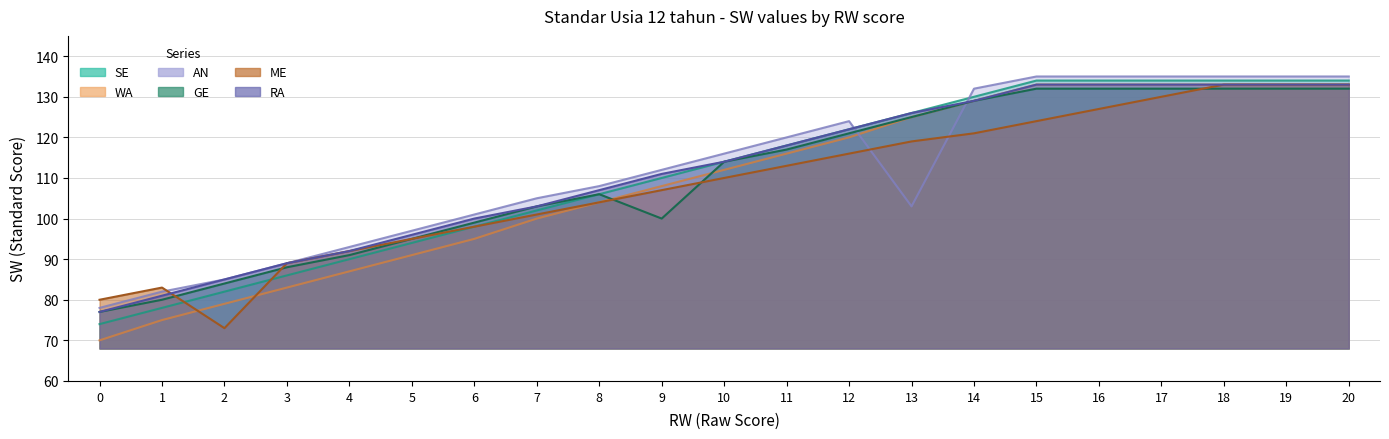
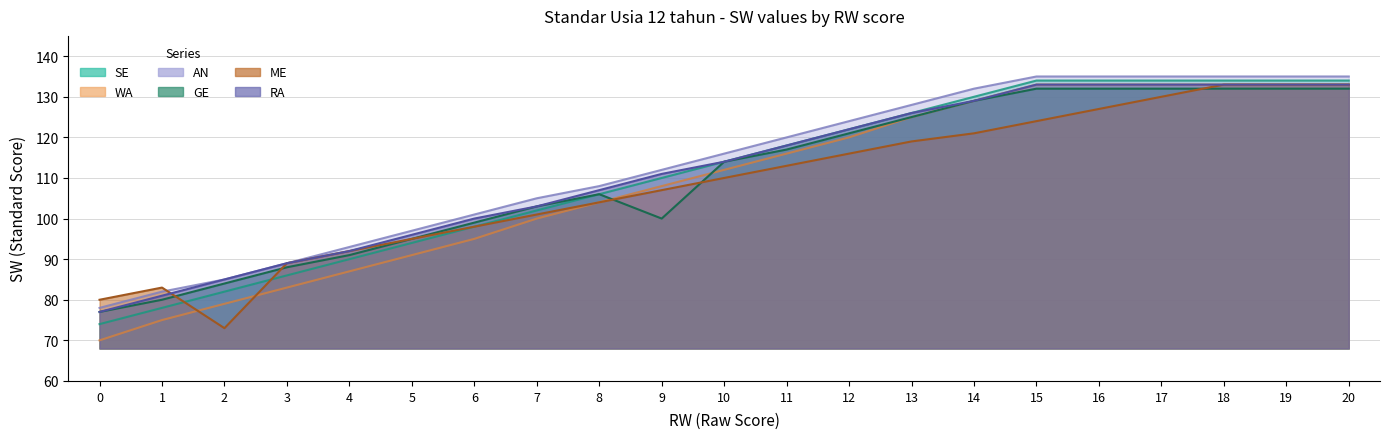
  {
    "SE": {
      "0": 74,
      "1": 78,
      "2": 82,
      "3": 86,
      "4": 90,
      "5": 94,
      "7": 102,
      "9": 110,
      "14": 130,
      "15": 134,
      "16": 134,
      "17": 134,
      "18": 134,
      "19": 134,
      "20": 134
    },
    "WA": {
      "0": 70,
      "1": 75,
      "2": 79,
      "3": 83,
      "4": 87,
      "5": 91,
      "6": 95,
      "7": 100,
      "9": 108,
      "10": 112,
      "11": 116,
      "12": 120
    },
    "AN": {
      "0": 78,
      "1": 82,
      "4": 93,
      "5": 97,
      "6": 101,
      "7": 105,
      "8": 108,
      "9": 112,
      "10": 116,
      "11": 120,
      "12": 124,
-     "13": 103,
+     "13": 128,
      "14": 132,
      "15": 135,
      "16": 135,
      "17": 135,
      "18": 135,
      "19": 135,
      "20": 135
    },
    "GE": {
      "1": 80,
      "2": 84,
      "3": 88,
      "4": 91,
      "6": 99,
      "9": 100,
      "11": 117,
      "12": 121,
      "15": 132,
      "16": 132,
      "17": 132,
      "18": 132,
      "19": 132,
      "20": 132
    },
    "ME": {
      "0": 80,
      "1": 83,
      "2": 73,
      "7": 101,
      "9": 107,
      "10": 110,
      "11": 113,
      "12": 116,
      "13": 119,
      "14": 121,
      "15": 124,
      "16": 127,
      "17": 130
    },
    "RA": {
      "1": 81,
      "5": 96,
      "6": 100,
      "8": 107,
      "9": 111
    }
  }
